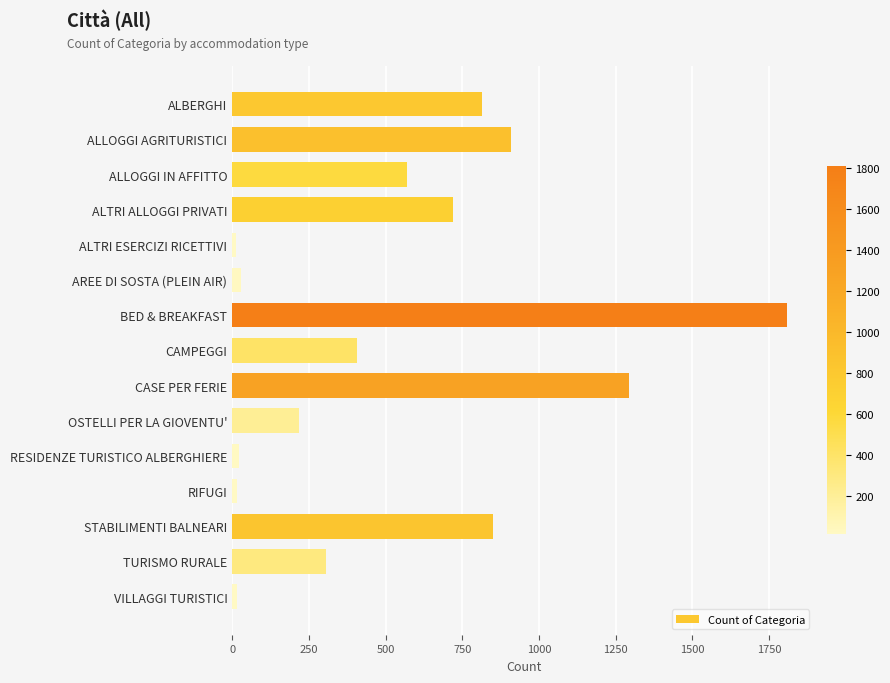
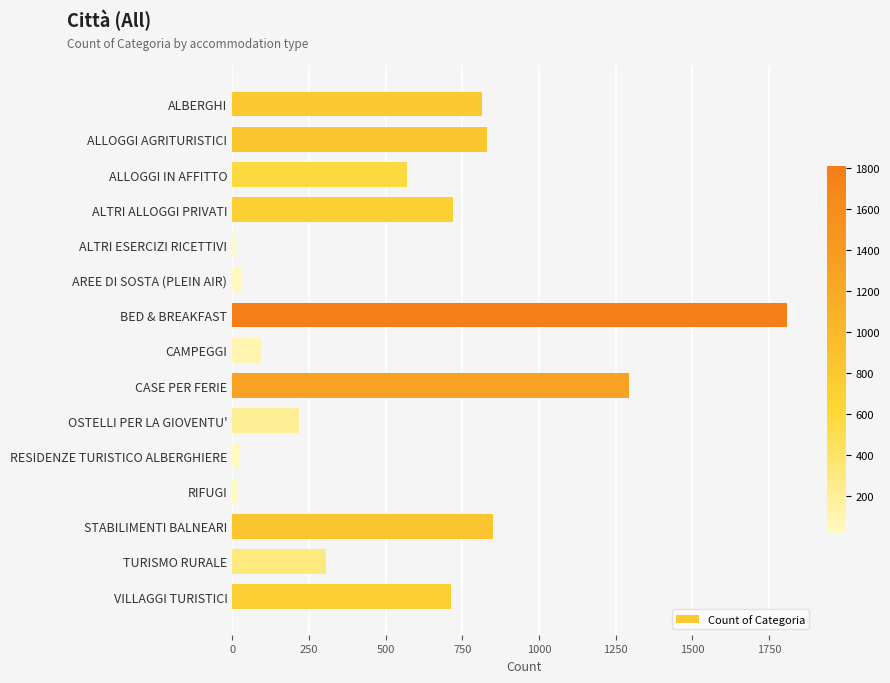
  {
    "ALBERGHI": 810,
-   "ALLOGGI AGRITURISTICI": 910,
+   "ALLOGGI AGRITURISTICI": 830,
    "ALLOGGI IN AFFITTO": 570,
    "ALTRI ALLOGGI PRIVATI": 720,
    "ALTRI ESERCIZI RICETTIVI": 10,
    "AREE DI SOSTA (PLEIN AIR)": 30,
    "BED & BREAKFAST": 1810,
-   "CAMPEGGI": 410,
+   "CAMPEGGI": 90,
    "CASE PER FERIE": 1290,
    "OSTELLI PER LA GIOVENTU'": 220,
    "RESIDENZE TURISTICO ALBERGHIERE": 20,
    "RIFUGI": 20,
    "STABILIMENTI BALNEARI": 850,
    "TURISMO RURALE": 300,
-   "VILLAGGI TURISTICI": 20
+   "VILLAGGI TURISTICI": 710
  }
